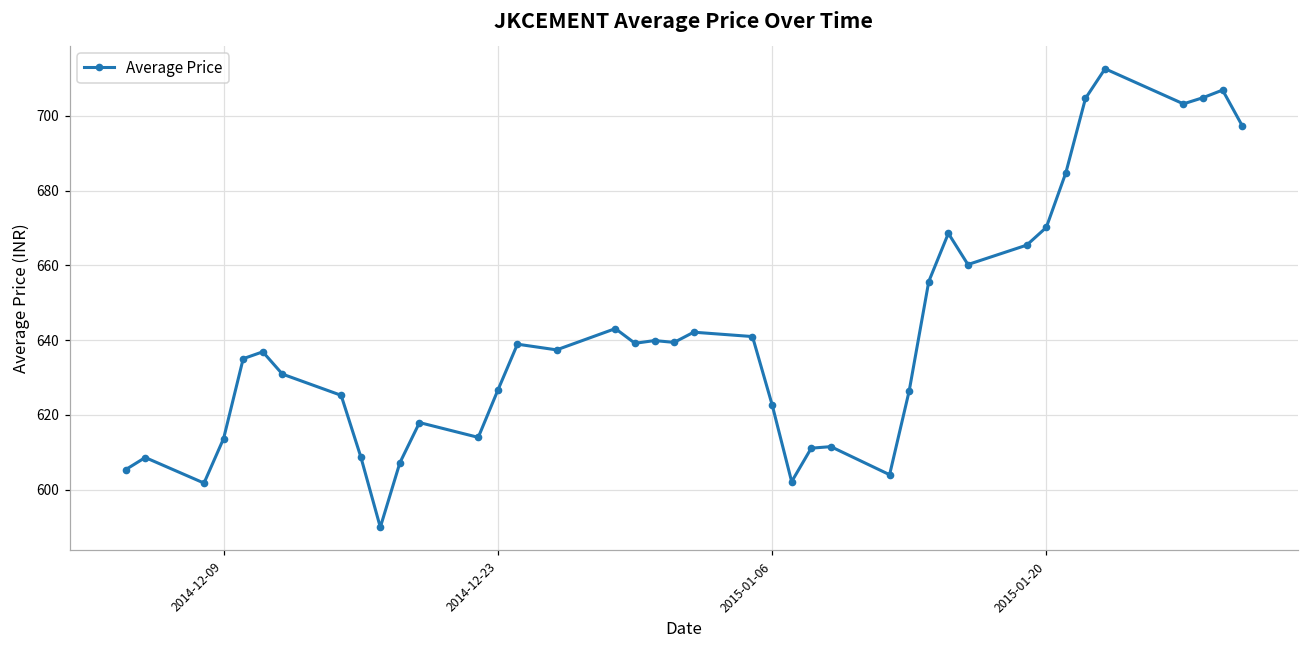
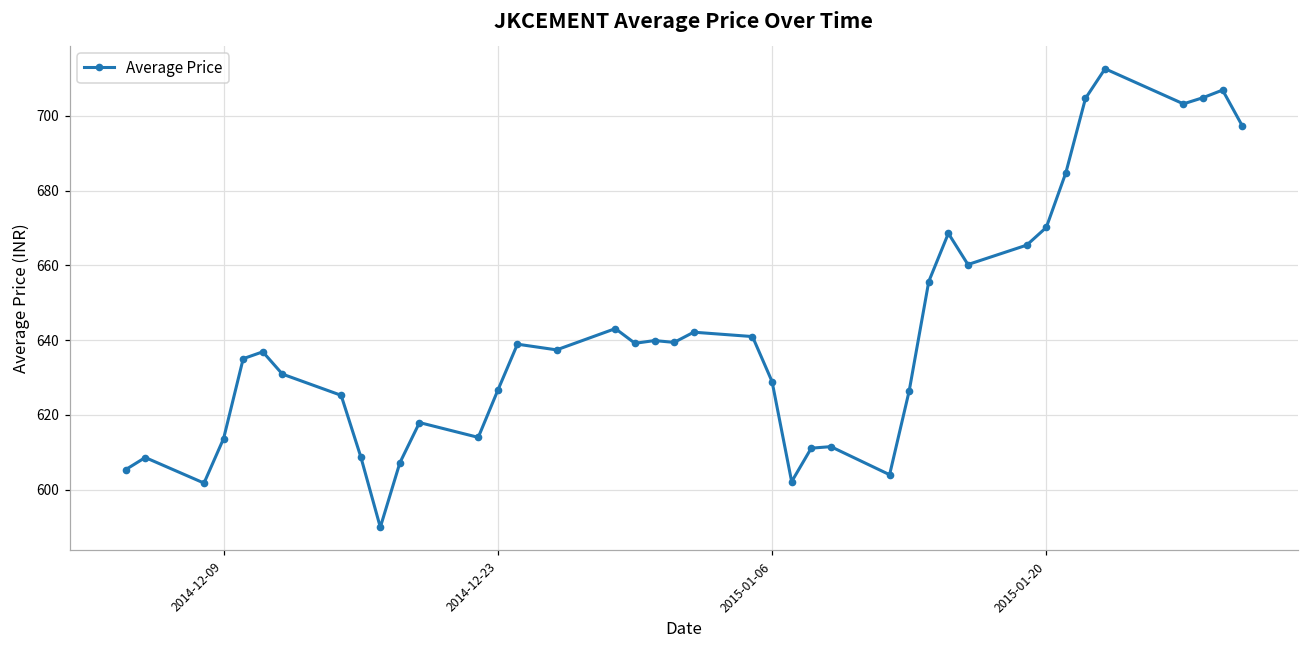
  {
    "2014-12-09": 614,
    "2014-12-23": 627,
-   "2015-01-06": 623,
+   "2015-01-06": 629,
    "2015-01-20": 670
  }
